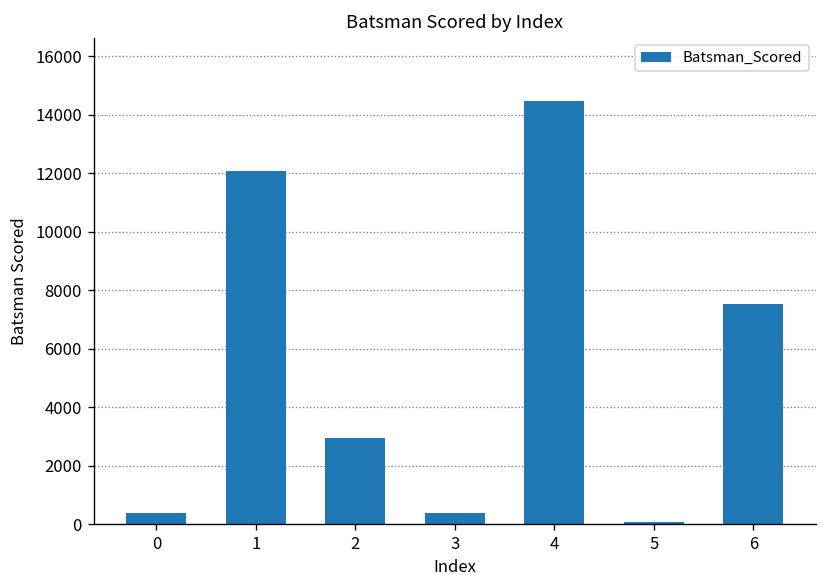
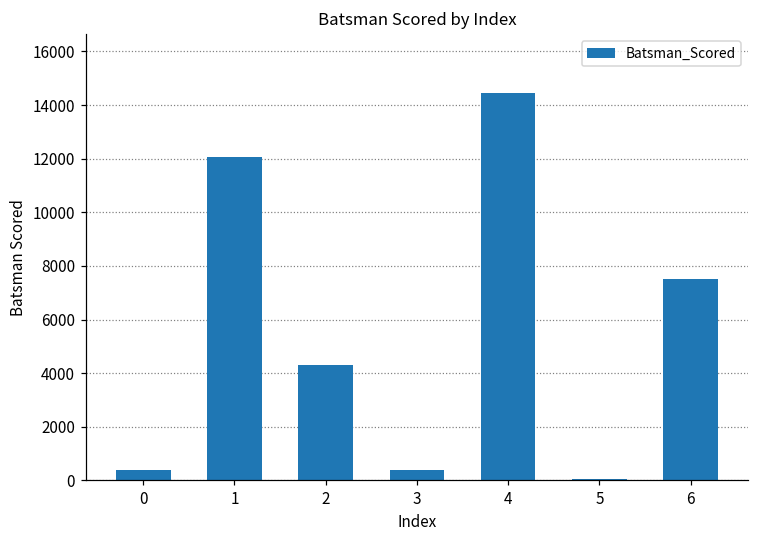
  {
    "0": 400,
    "1": 12100,
-   "2": 2900,
+   "2": 4300,
    "3": 400,
    "4": 14500,
    "6": 7500
  }
